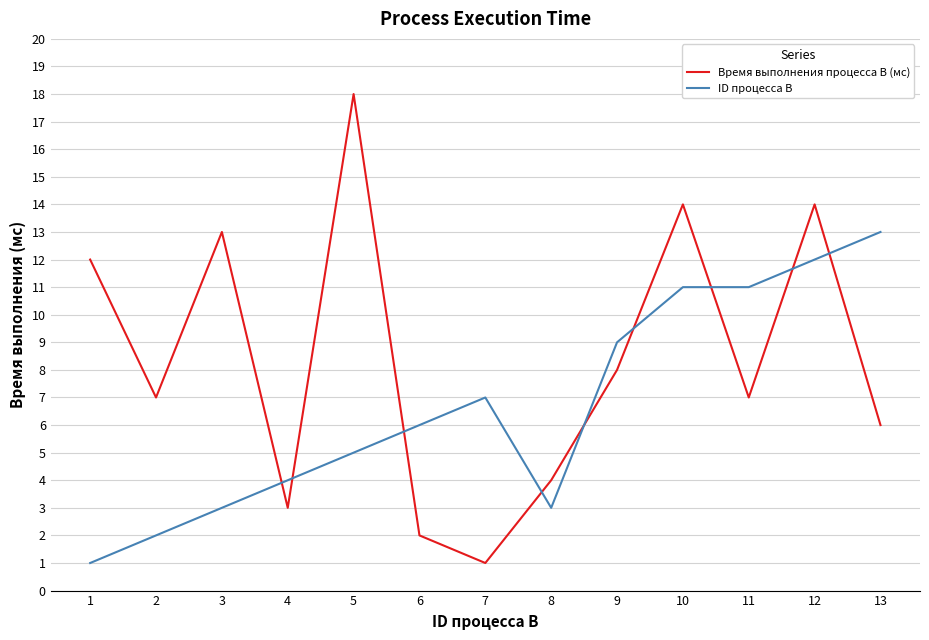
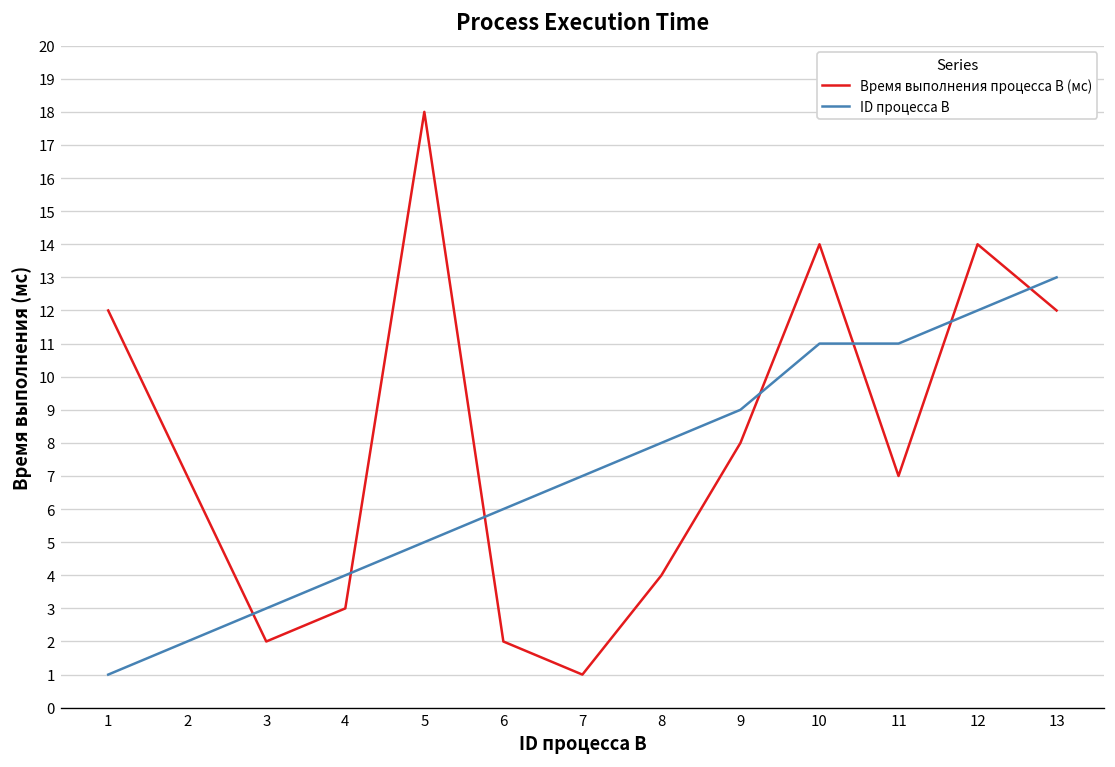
  {
    "Время выполнения процесса B (мс)": {
      "1": 12,
      "2": 7,
-     "3": 13,
+     "3": 2,
      "4": 3,
      "5": 18,
      "6": 2,
      "7": 1,
      "8": 4,
      "9": 8,
      "10": 14,
      "11": 7,
      "12": 14,
-     "13": 6
+     "13": 12
    },
    "ID процесса B": {
      "1": 1,
      "2": 2,
      "3": 3,
      "4": 4,
      "5": 5,
      "6": 6,
      "7": 7,
-     "8": 3,
+     "8": 8,
      "9": 9,
      "10": 11,
      "11": 11,
      "12": 12,
      "13": 13
    }
  }
